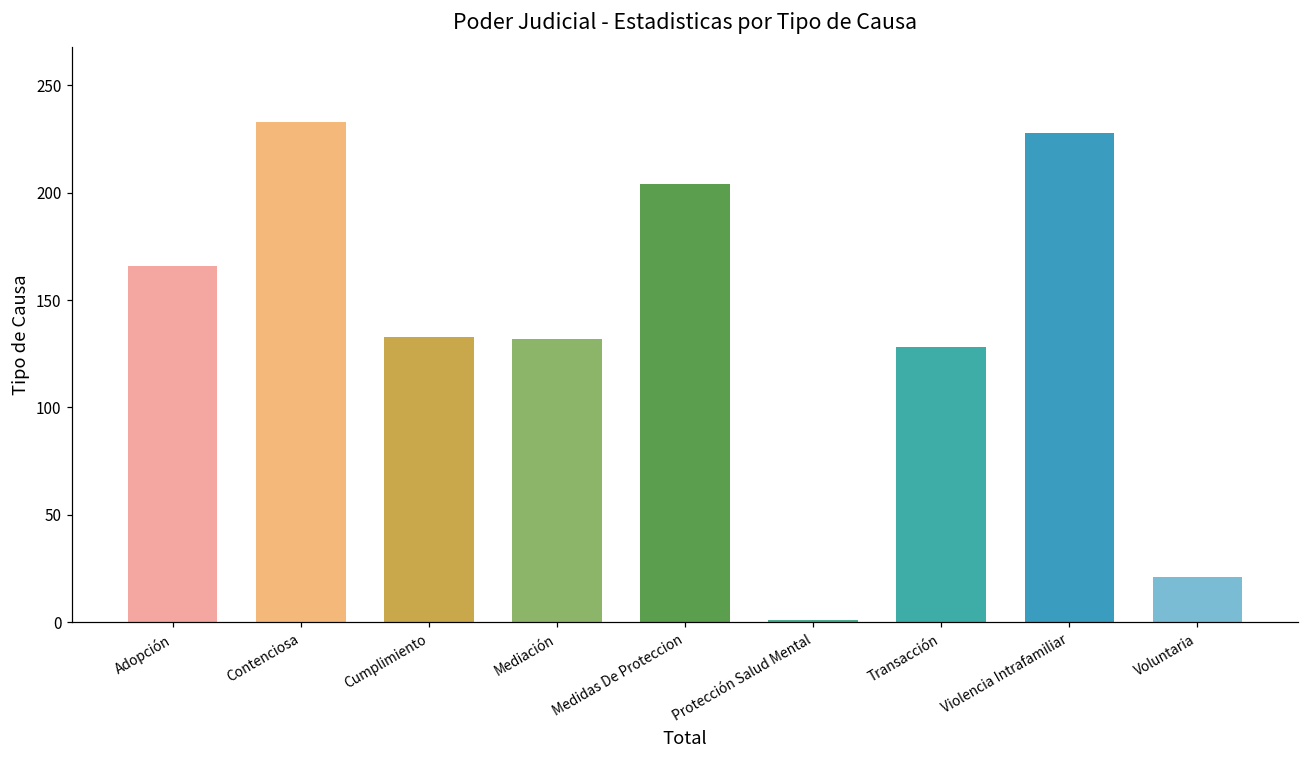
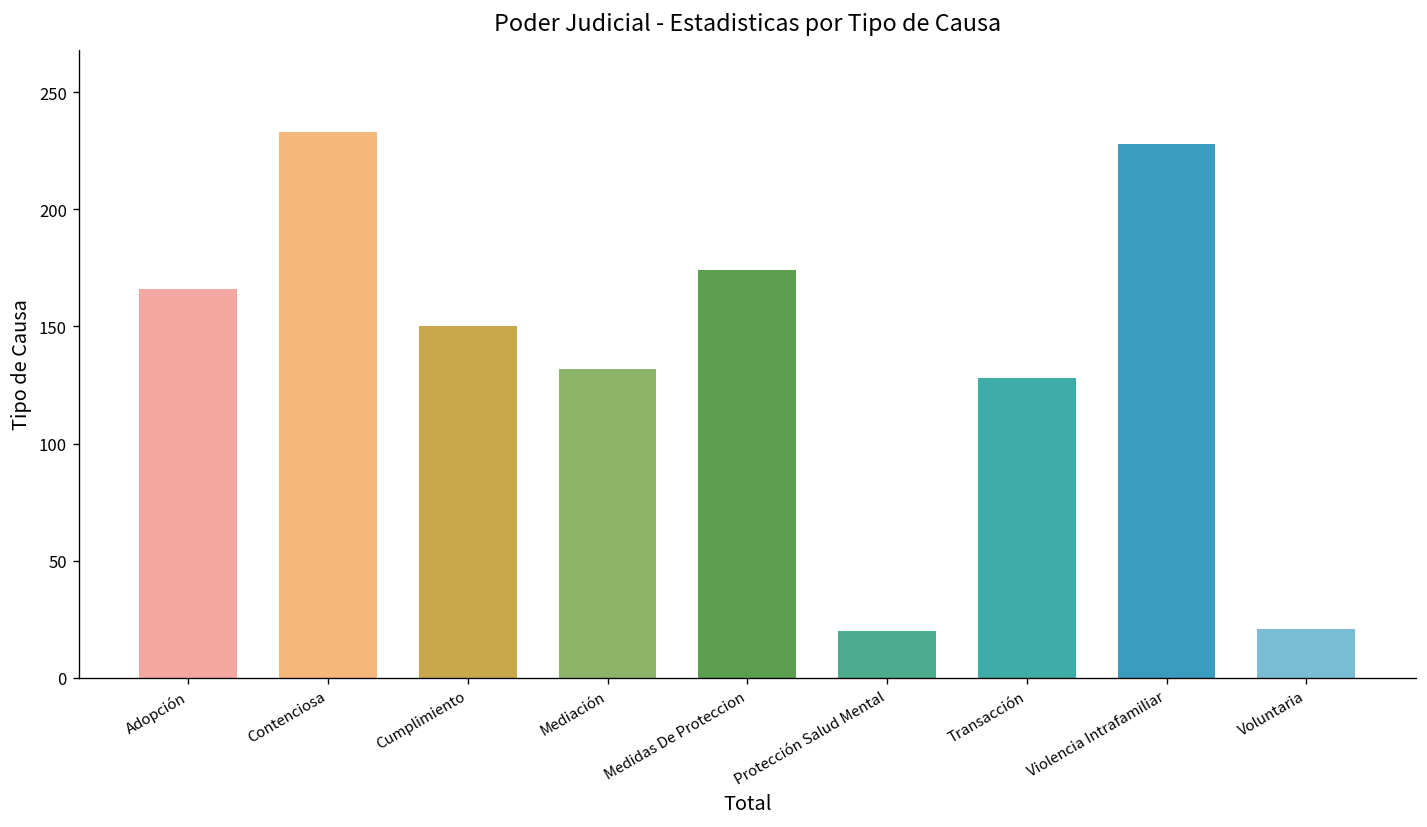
  {
    "Adopción": 166,
    "Contenciosa": 233,
-   "Cumplimiento": 133,
+   "Cumplimiento": 150,
    "Mediación": 132,
-   "Medidas De Proteccion": 204,
-   "Protección Salud Mental": 1,
+   "Medidas De Proteccion": 174,
+   "Protección Salud Mental": 20,
    "Transacción": 128,
    "Violencia Intrafamiliar": 228,
    "Voluntaria": 21
  }
